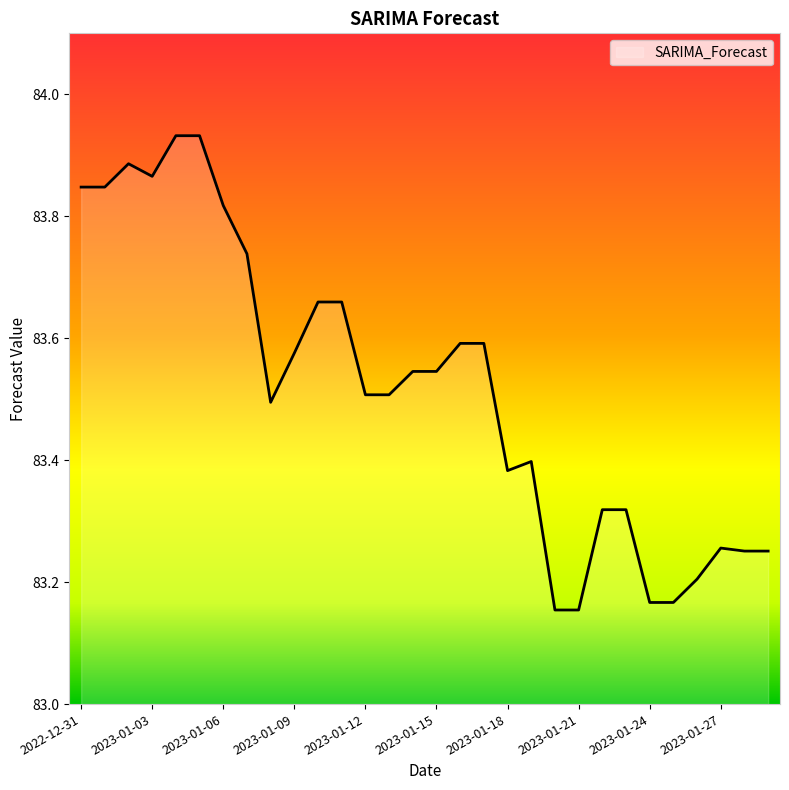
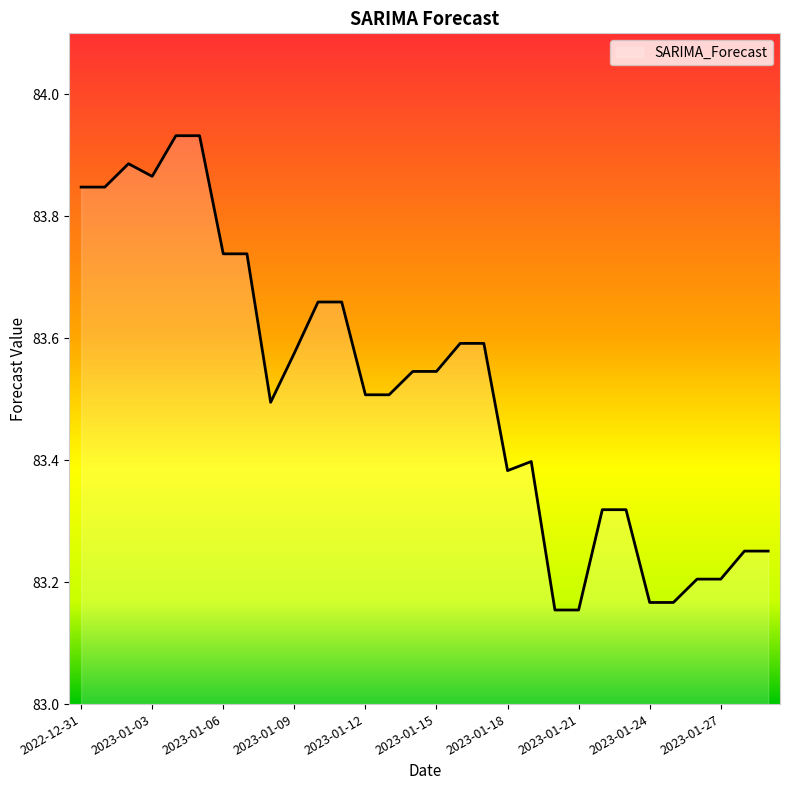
  {
    "2022-12-31": 83.85,
    "2023-01-03": 83.87,
-   "2023-01-06": 83.82,
+   "2023-01-06": 83.74,
    "2023-01-09": 83.58,
    "2023-01-12": 83.51,
    "2023-01-15": 83.55,
    "2023-01-18": 83.38,
    "2023-01-21": 83.15,
    "2023-01-24": 83.17,
-   "2023-01-27": 83.26
+   "2023-01-27": 83.20
  }
